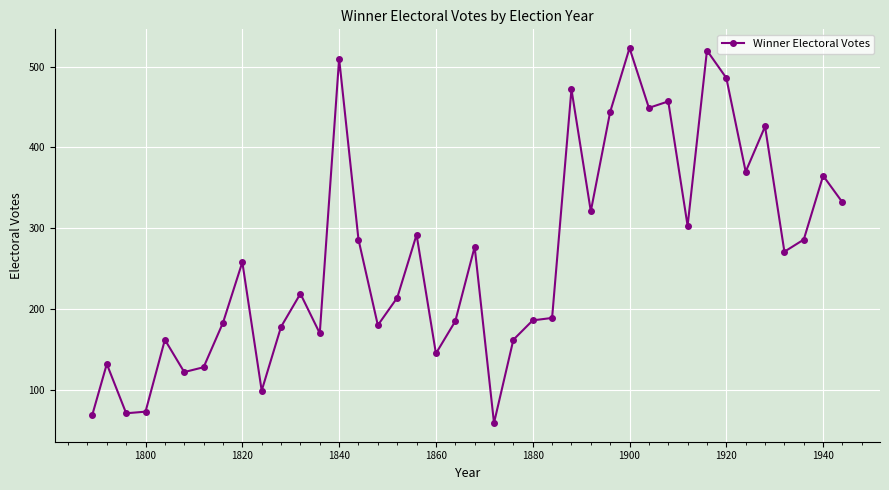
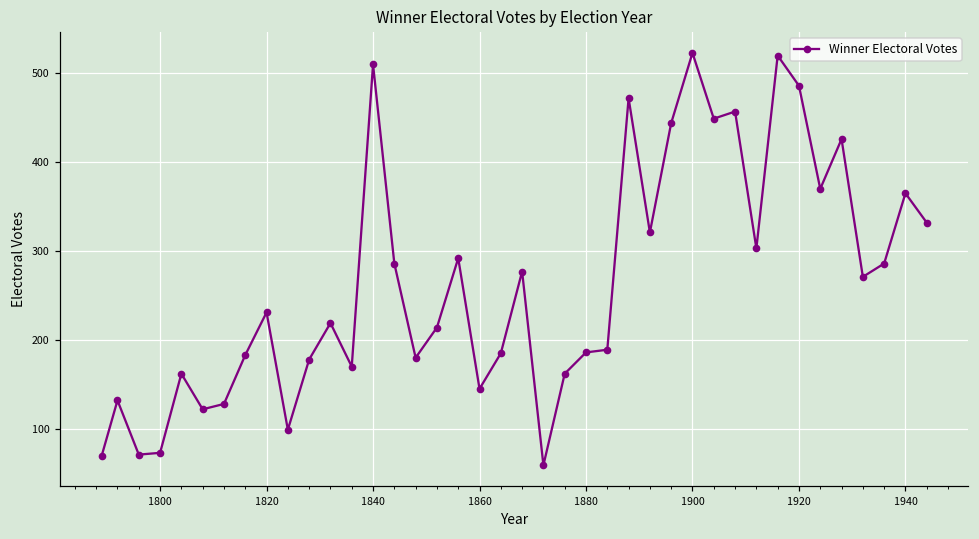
  {
    "1800": 70,
-   "1820": 260,
+   "1820": 230,
    "1840": 510,
    "1860": 150,
    "1880": 190,
    "1900": 520,
    "1920": 490,
    "1940": 370
  }
